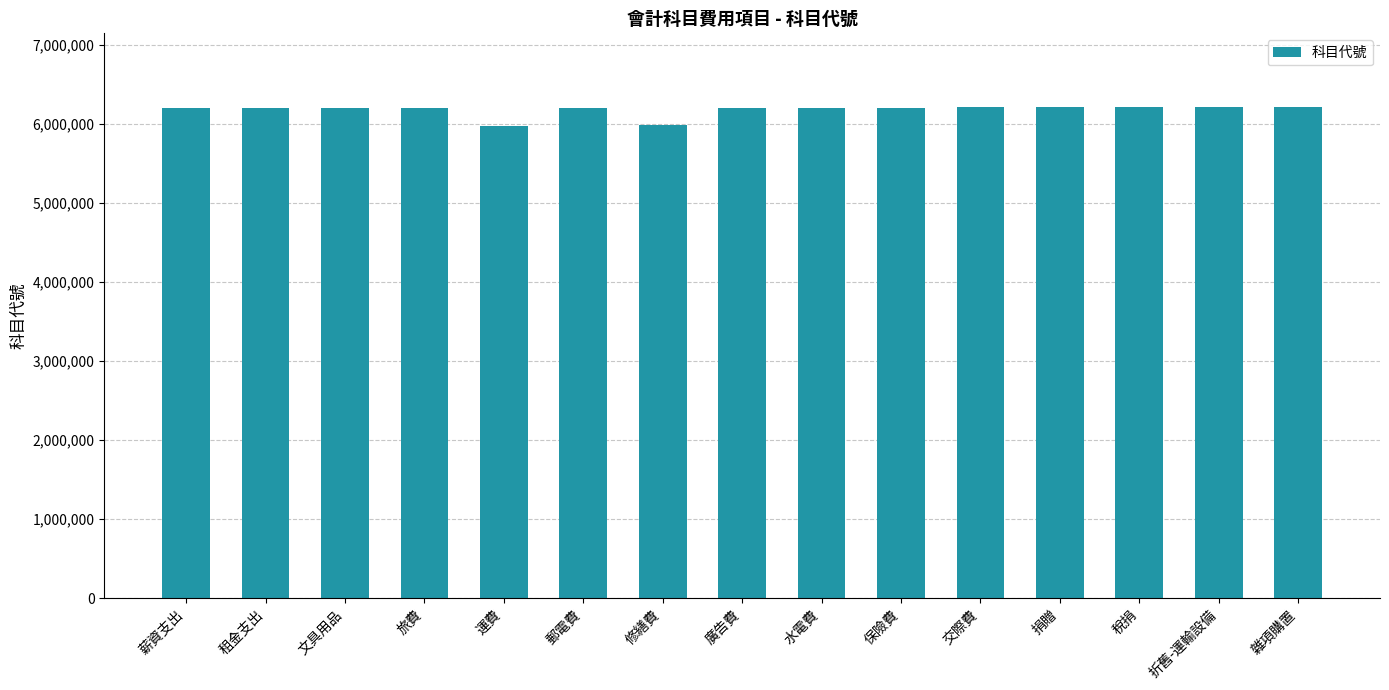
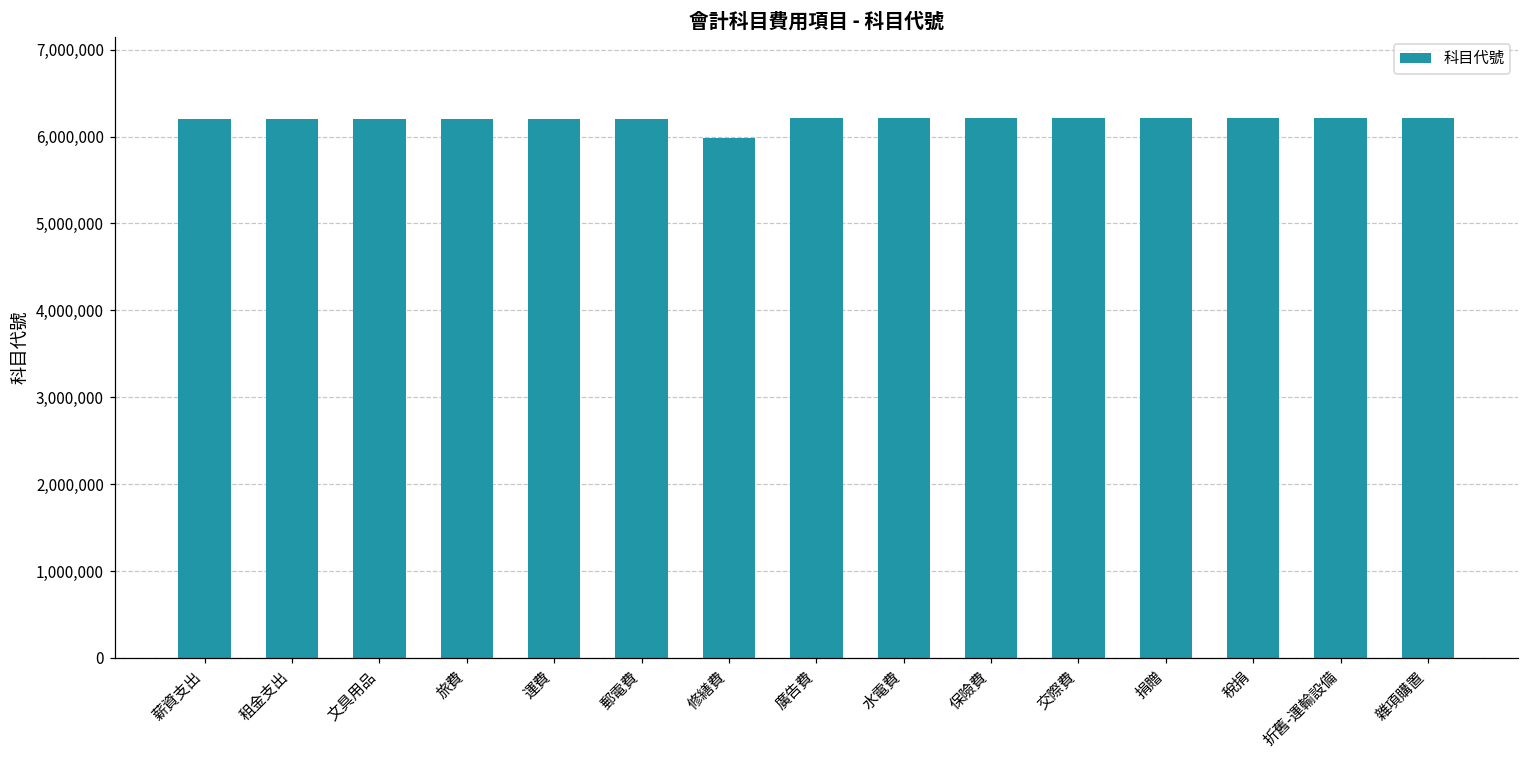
  {
    "薪資支出": "6,200,000",
    "租金支出": "6,200,000",
    "文具用品": "6,200,000",
    "旅費": "6,200,000",
-   "運費": "6,000,000",
+   "運費": "6,200,000",
    "郵電費": "6,200,000",
    "修繕費": "6,000,000",
    "廣告費": "6,200,000",
    "水電費": "6,200,000",
    "保險費": "6,200,000",
    "交際費": "6,200,000",
    "捐贈": "6,200,000",
    "稅捐": "6,200,000",
    "折舊-運輸設備": "6,200,000",
    "雜項購置": "6,200,000"
  }
